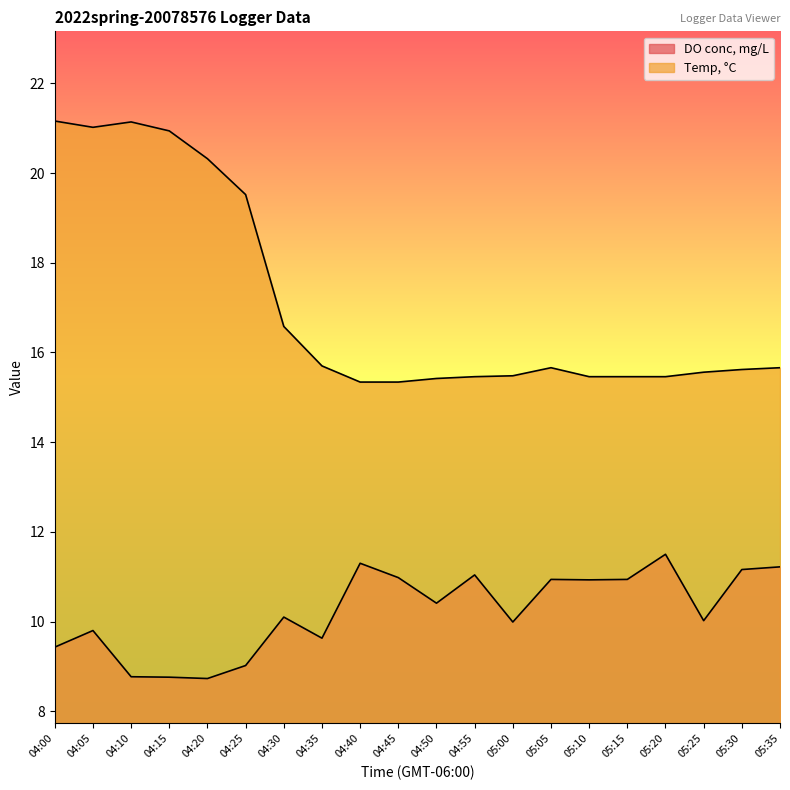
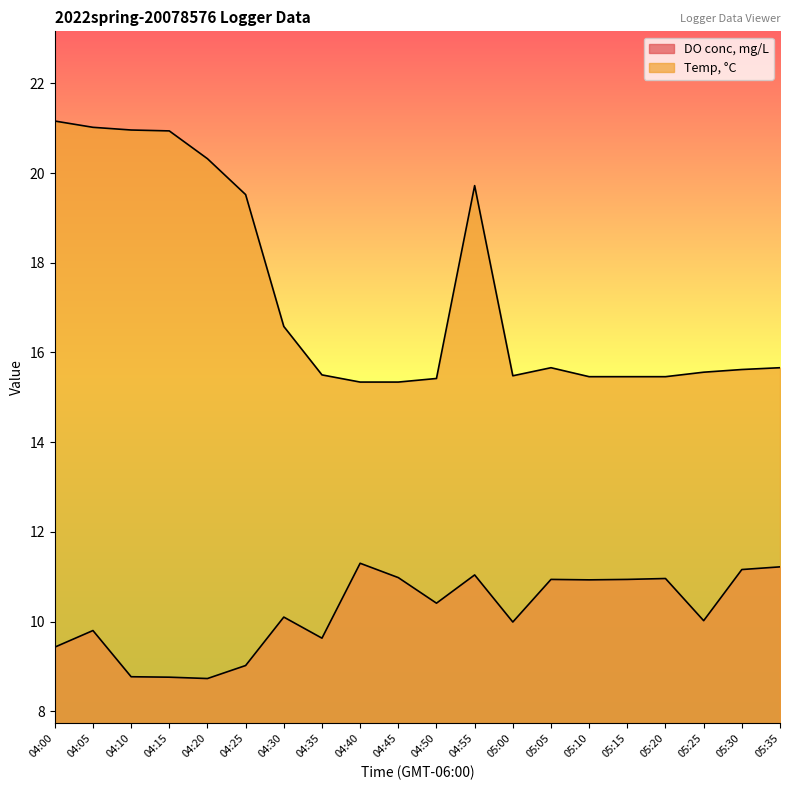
  {
    "DO conc, mg/L": {
      "04:00": 9.4,
      "04:05": 9.8,
      "04:10": 8.8,
      "04:15": 8.8,
      "04:20": 8.7,
      "04:25": 9.0,
      "04:30": 10.1,
      "04:35": 9.6,
      "04:40": 11.3,
      "04:45": 11.0,
      "04:50": 10.4,
      "04:55": 11.0,
      "05:00": 10.0,
      "05:05": 10.9,
      "05:10": 10.9,
      "05:15": 10.9,
-     "05:20": 11.5,
+     "05:20": 11.0,
      "05:25": 10.0,
      "05:30": 11.2,
      "05:35": 11.2
    },
    "Temp, °C": {
      "04:00": 21.2,
      "04:05": 21.0,
-     "04:10": 21.1,
+     "04:10": 21.0,
      "04:15": 20.9,
      "04:20": 20.3,
      "04:25": 19.5,
      "04:30": 16.6,
-     "04:35": 15.7,
+     "04:35": 15.5,
      "04:40": 15.3,
      "04:45": 15.3,
      "04:50": 15.4,
-     "04:55": 15.5,
+     "04:55": 19.7,
      "05:00": 15.5,
      "05:05": 15.7,
      "05:10": 15.5,
      "05:15": 15.5,
      "05:20": 15.5,
      "05:25": 15.6,
      "05:30": 15.6,
      "05:35": 15.7
    }
  }
